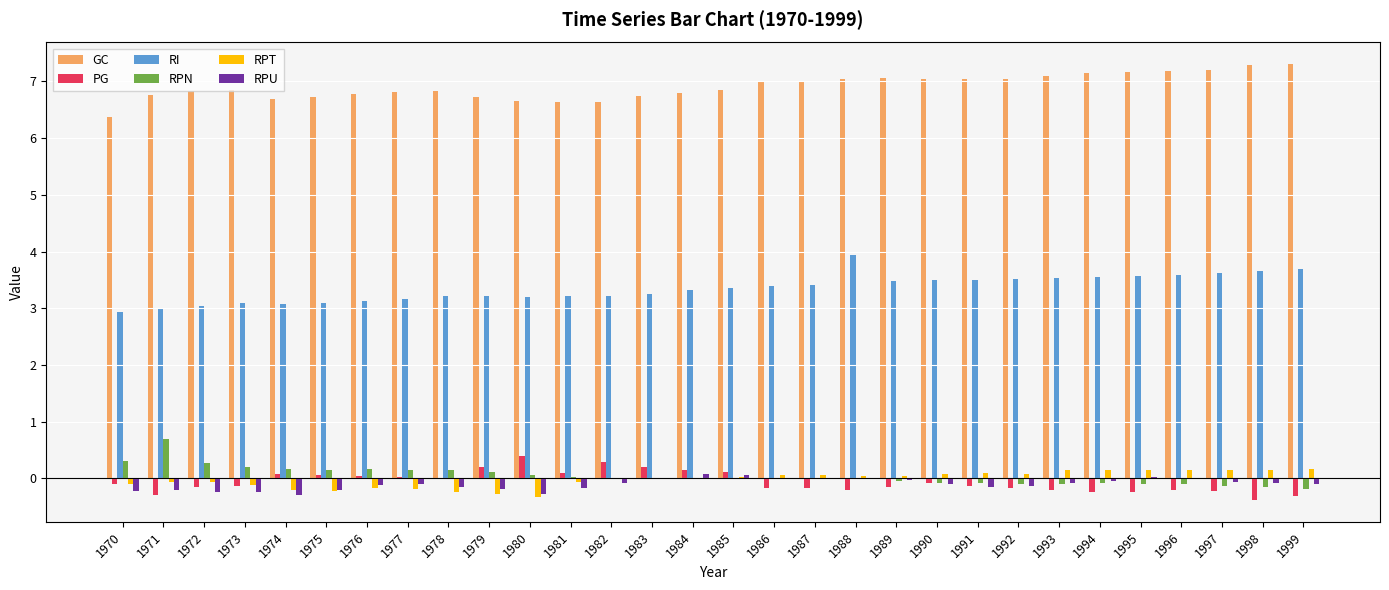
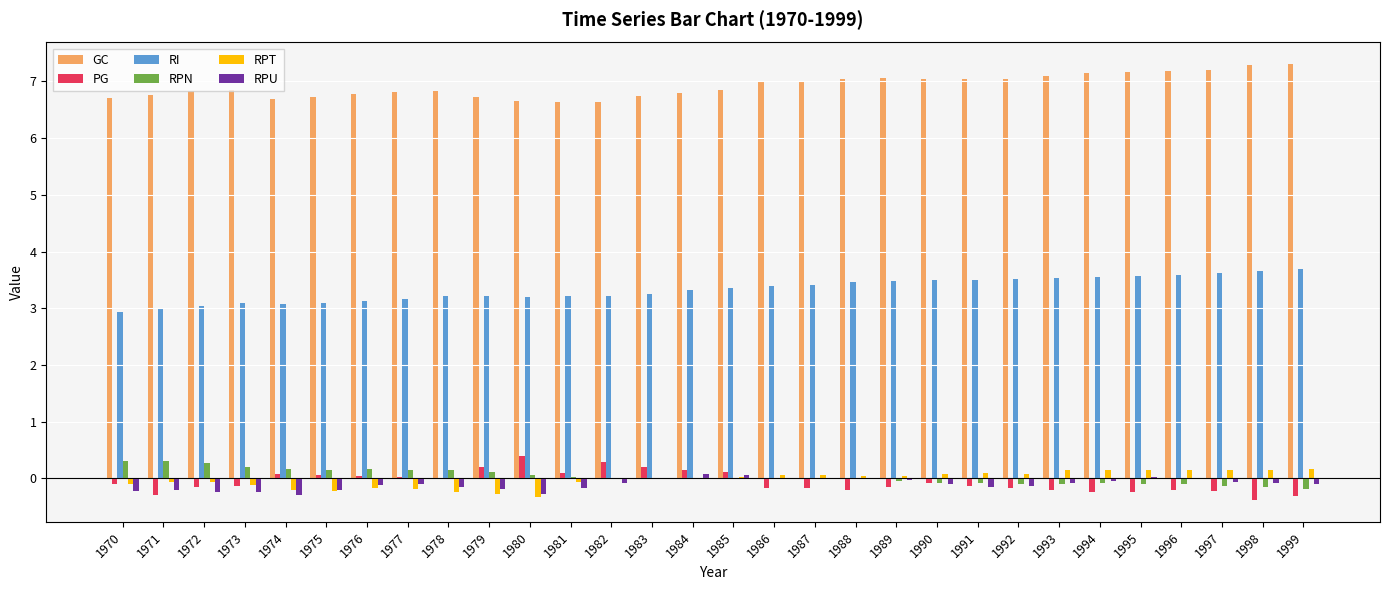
  {
    "GC": {
-     "1970": 6.4,
+     "1970": 6.7,
      "1971": 6.8,
      "1974": 6.7,
      "1975": 6.7,
      "1976": 6.8,
      "1977": 6.8,
      "1978": 6.8,
      "1979": 6.7,
      "1980": 6.6,
      "1981": 6.6,
      "1982": 6.6,
      "1983": 6.7,
      "1984": 6.8,
      "1985": 6.9,
      "1986": 7.0,
      "1987": 7.0,
      "1988": 7.0,
      "1989": 7.1,
      "1990": 7.0,
      "1991": 7.0,
      "1992": 7.0,
      "1993": 7.1,
      "1994": 7.1,
      "1995": 7.2,
      "1996": 7.2,
      "1997": 7.2,
      "1998": 7.3,
      "1999": 7.3
    },
    "PG": {
      "1970": -0.1,
      "1971": -0.3,
      "1972": -0.2,
      "1973": -0.1,
      "1974": 0.1,
      "1975": 0.1,
      "1978": 0.0,
      "1979": 0.2,
      "1980": 0.4,
      "1981": 0.1,
      "1982": 0.3,
      "1983": 0.2,
      "1984": 0.1,
      "1985": 0.1,
      "1986": -0.2,
      "1987": -0.2,
      "1988": -0.2,
      "1989": -0.2,
      "1990": -0.1,
      "1991": -0.1,
      "1992": -0.2,
      "1993": -0.2,
      "1994": -0.2,
      "1995": -0.2,
      "1996": -0.2,
      "1997": -0.2,
      "1998": -0.4,
      "1999": -0.3
    },
    "RI": {
      "1970": 2.9,
      "1971": 3.0,
      "1972": 3.0,
      "1973": 3.1,
      "1974": 3.1,
      "1975": 3.1,
      "1976": 3.1,
      "1977": 3.2,
      "1978": 3.2,
      "1979": 3.2,
      "1980": 3.2,
      "1981": 3.2,
      "1982": 3.2,
      "1983": 3.3,
      "1984": 3.3,
      "1985": 3.4,
      "1986": 3.4,
      "1987": 3.4,
-     "1988": 3.9,
+     "1988": 3.5,
      "1989": 3.5,
      "1990": 3.5,
      "1991": 3.5,
      "1992": 3.5,
      "1993": 3.5,
      "1994": 3.6,
      "1995": 3.6,
      "1996": 3.6,
      "1997": 3.6,
      "1998": 3.7,
      "1999": 3.7
    },
    "RPN": {
      "1970": 0.3,
-     "1971": 0.7,
+     "1971": 0.3,
      "1972": 0.3,
      "1973": 0.2,
      "1974": 0.2,
      "1975": 0.2,
      "1976": 0.2,
      "1977": 0.1,
      "1978": 0.2,
      "1979": 0.1,
      "1980": 0.1,
      "1990": -0.1,
      "1991": -0.1,
      "1992": -0.1,
      "1993": -0.1,
      "1994": -0.1,
      "1995": -0.1,
      "1996": -0.1,
      "1997": -0.1,
      "1998": -0.1,
      "1999": -0.2
    },
    "RPT": {
      "1970": -0.1,
      "1971": -0.1,
      "1972": -0.1,
      "1973": -0.1,
      "1974": -0.2,
      "1975": -0.2,
      "1976": -0.2,
      "1977": -0.2,
      "1978": -0.2,
      "1979": -0.3,
      "1980": -0.3,
      "1981": -0.1,
      "1986": 0.1,
      "1987": 0.1,
      "1990": 0.1,
      "1991": 0.1,
      "1992": 0.1,
      "1993": 0.1,
      "1994": 0.1,
      "1995": 0.1,
      "1996": 0.1,
      "1997": 0.2,
      "1998": 0.2,
      "1999": 0.2
    },
    "RPU": {
      "1970": -0.2,
      "1971": -0.2,
      "1972": -0.2,
      "1973": -0.2,
      "1974": -0.3,
      "1975": -0.2,
      "1976": -0.1,
      "1977": -0.1,
      "1978": -0.2,
      "1979": -0.2,
      "1980": -0.3,
      "1981": -0.2,
      "1982": -0.1,
      "1984": 0.1,
      "1985": 0.1,
      "1990": -0.1,
      "1991": -0.1,
      "1992": -0.1,
      "1993": -0.1,
      "1994": 0.0,
      "1997": -0.1,
      "1998": -0.1,
      "1999": -0.1
    }
  }
